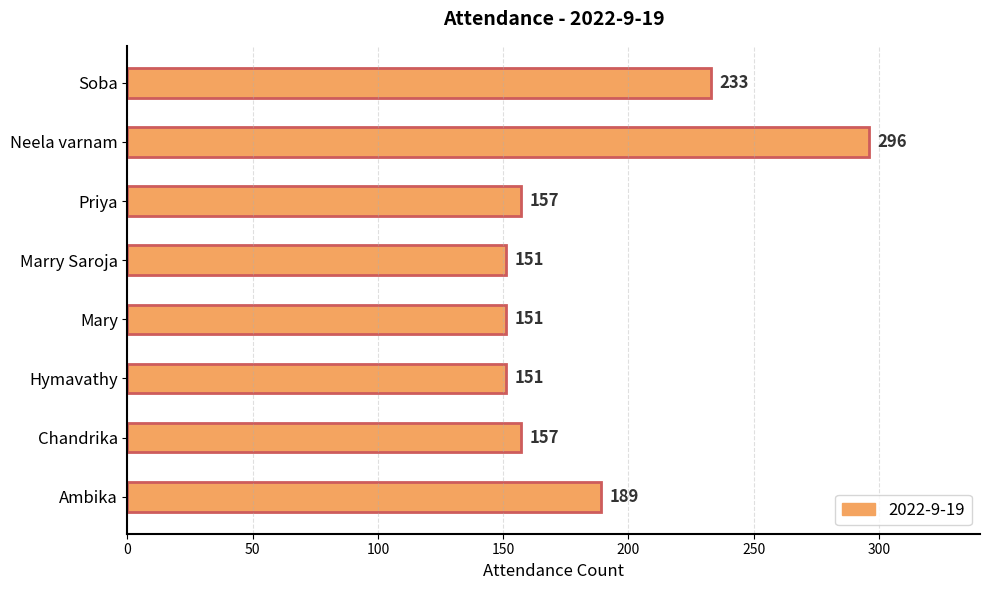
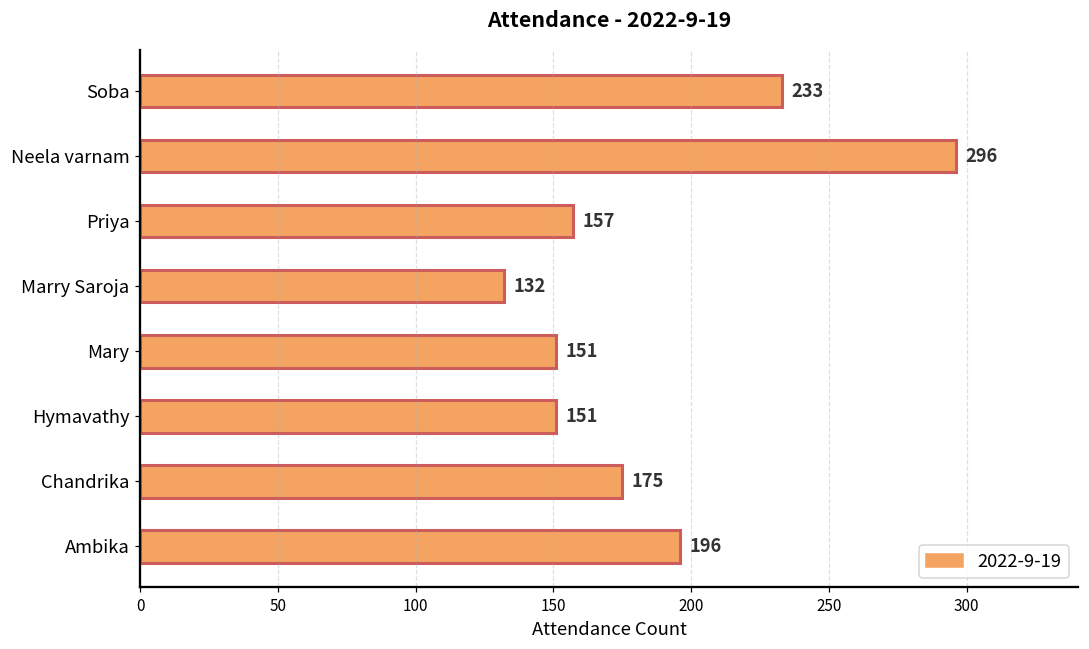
  {
    "Soba": 233,
    "Neela varnam": 296,
    "Priya": 157,
-   "Marry Saroja": 151,
+   "Marry Saroja": 132,
    "Mary": 151,
    "Hymavathy": 151,
-   "Chandrika": 157,
-   "Ambika": 189
+   "Chandrika": 175,
+   "Ambika": 196
  }
